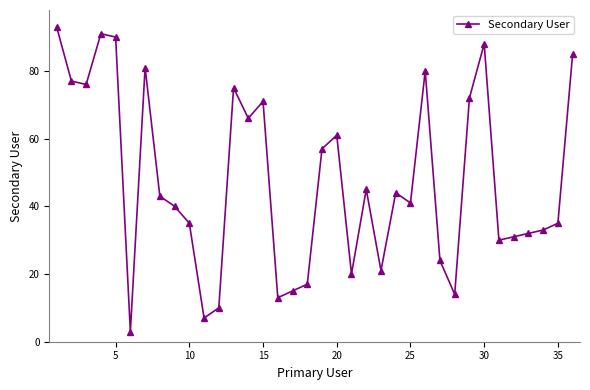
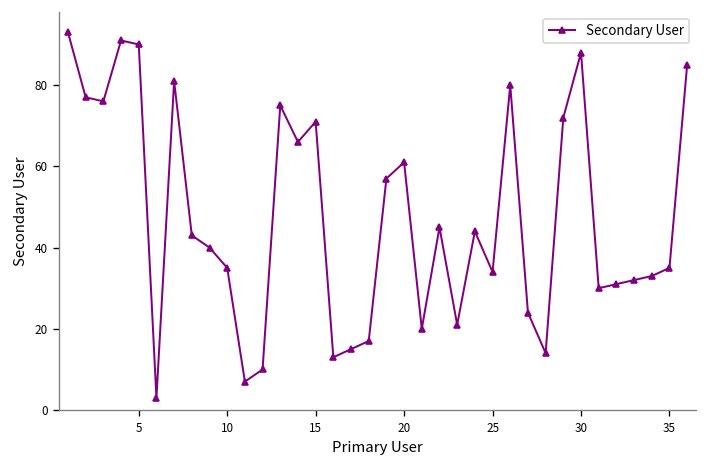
  {
    "5": 90,
    "10": 35,
    "15": 71,
    "20": 61,
-   "25": 41,
+   "25": 34,
    "30": 88,
    "35": 35
  }
